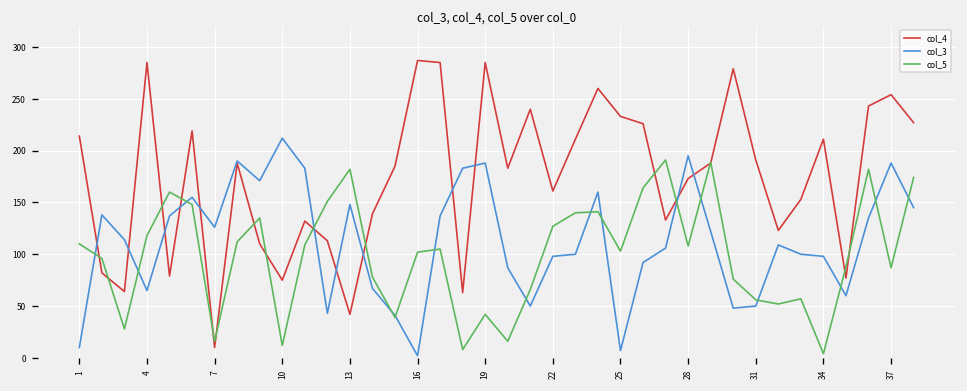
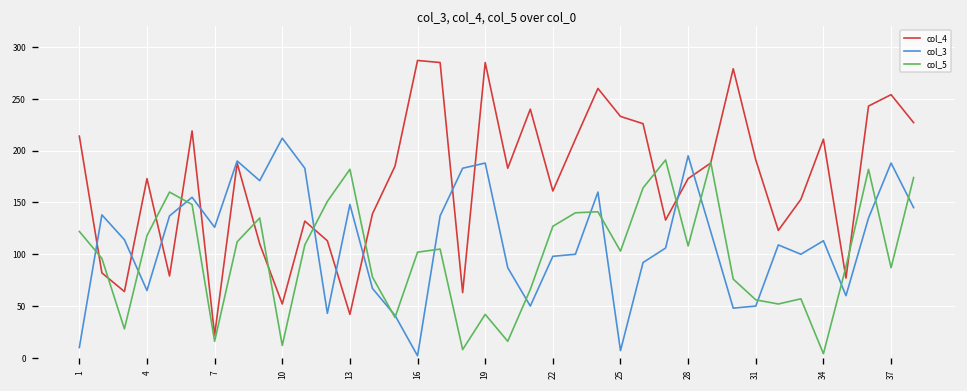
  {
    "col_4": {
      "1": 210,
-     "4": 290,
-     "7": 10,
-     "10": 80,
+     "4": 170,
+     "7": 20,
+     "10": 50,
      "13": 40,
      "16": 290,
      "19": 290,
      "22": 160,
      "25": 230,
      "28": 170,
      "31": 190,
      "34": 210,
      "37": 250
    },
    "col_3": {
      "1": 10,
      "4": 70,
      "7": 130,
      "10": 210,
      "13": 150,
      "16": 0,
      "19": 190,
      "22": 100,
      "25": 10,
      "28": 200,
      "31": 50,
-     "34": 100,
+     "34": 110,
      "37": 190
    },
    "col_5": {
-     "1": 110,
+     "1": 120,
      "4": 120,
      "7": 20,
      "10": 10,
      "13": 180,
      "16": 100,
      "19": 40,
      "22": 130,
      "25": 100,
      "28": 110,
      "31": 60,
      "34": 0,
      "37": 90
    }
  }
